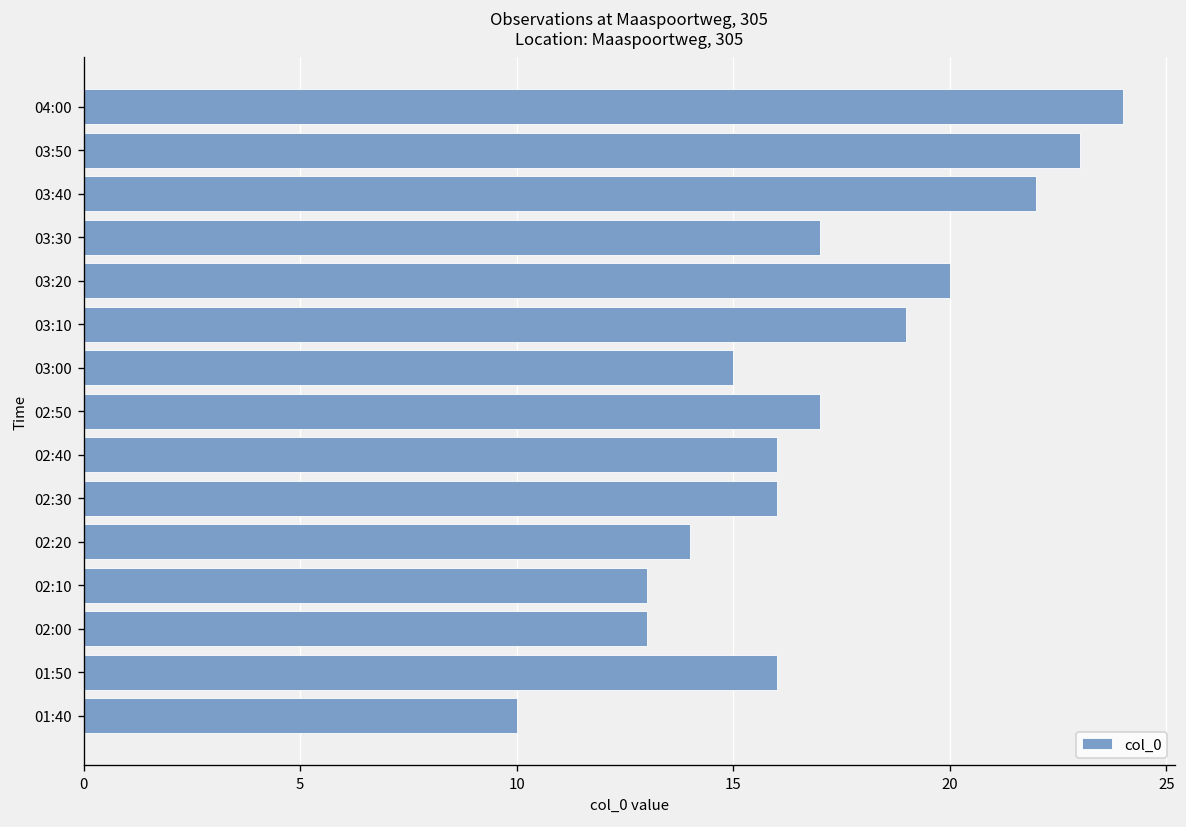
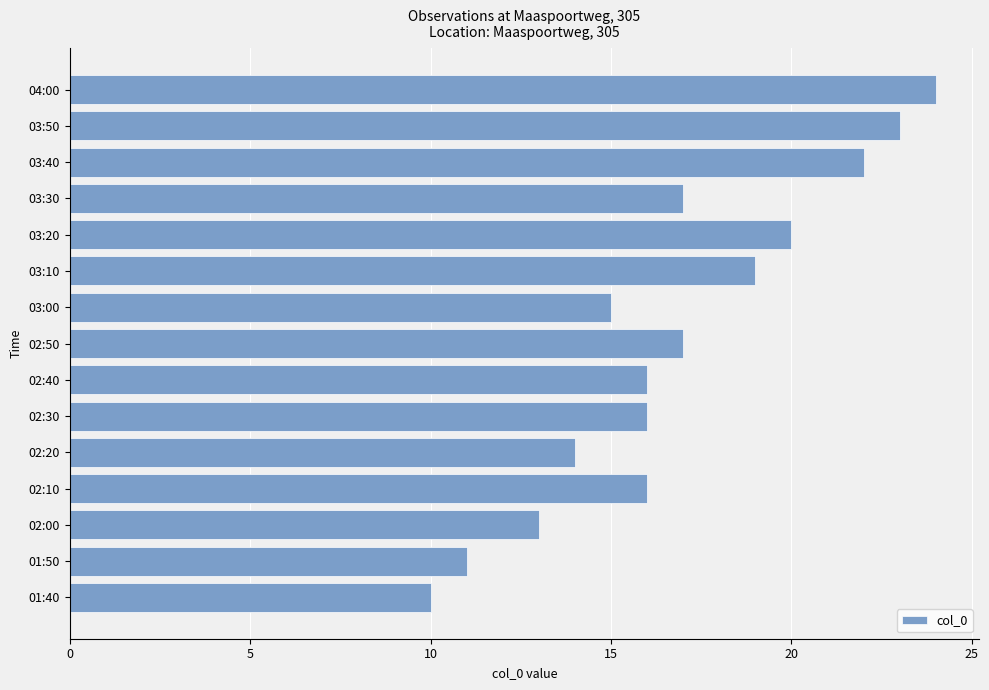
  {
    "04:00": 24,
    "03:50": 23,
    "03:40": 22,
    "03:30": 17,
    "03:20": 20,
    "03:10": 19,
    "03:00": 15,
    "02:50": 17,
    "02:40": 16,
    "02:30": 16,
    "02:20": 14,
-   "02:10": 13,
+   "02:10": 16,
    "02:00": 13,
-   "01:50": 16,
+   "01:50": 11,
    "01:40": 10
  }
